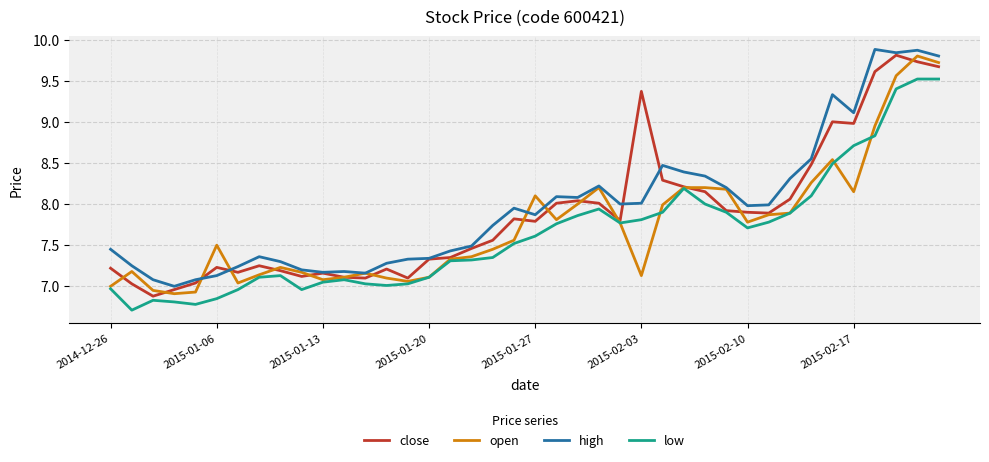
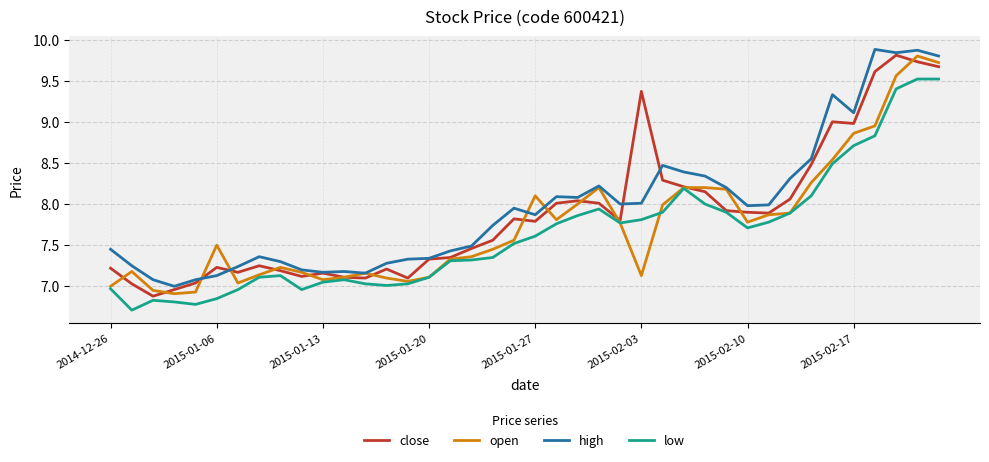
  {
    "close": {
      "2014-12-26": 7.2,
      "2015-01-06": 7.2,
      "2015-01-27": 7.8,
      "2015-02-03": 9.4,
      "2015-02-10": 7.9,
      "2015-02-17": 9.0
    },
    "open": {
      "2015-01-06": 7.5,
      "2015-01-27": 8.1,
      "2015-02-03": 7.1,
      "2015-02-10": 7.8,
-     "2015-02-17": 8.2
+     "2015-02-17": 8.9
    }
  }
